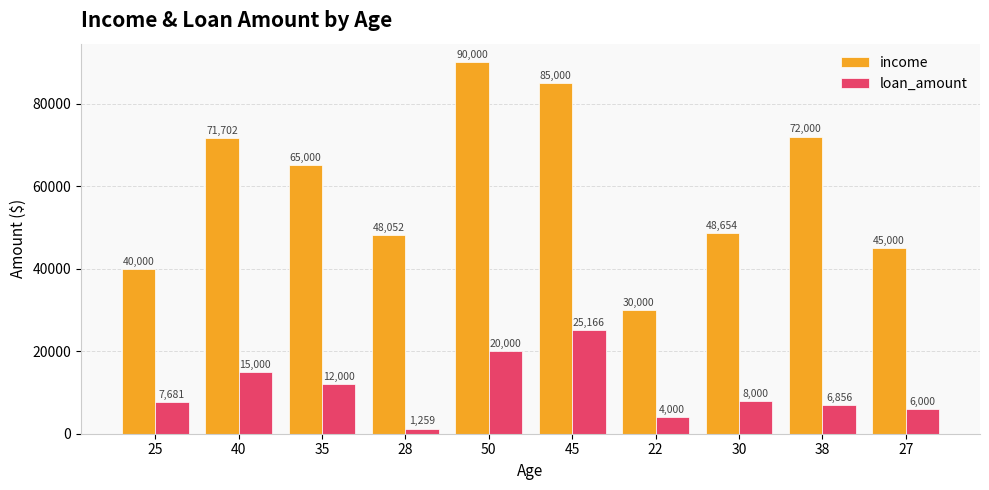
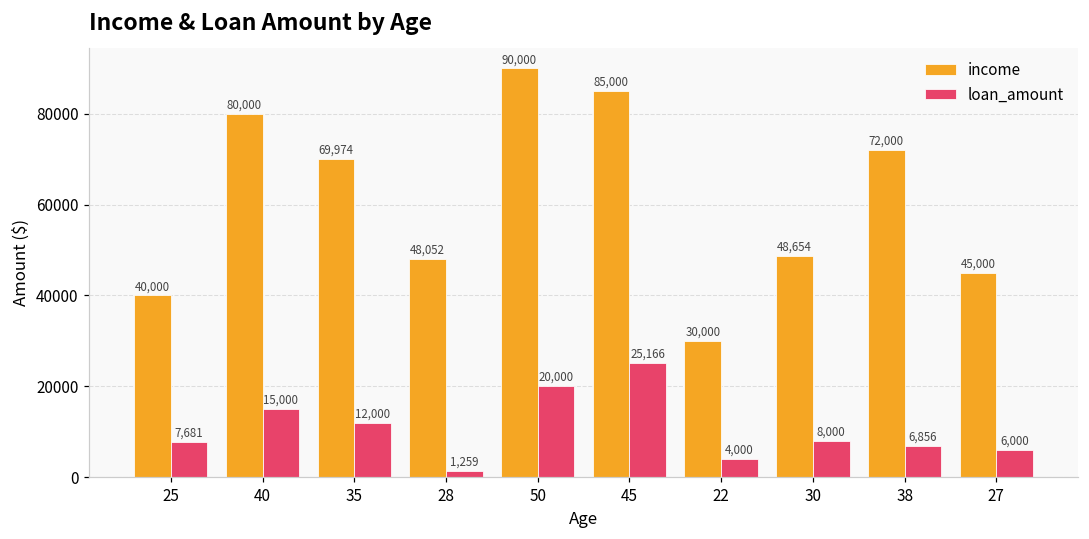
  {
    "income": {
      "25": "40,000",
-     "40": "71,702",
-     "35": "65,000",
+     "40": "80,000",
+     "35": "69,974",
      "28": "48,052",
      "50": "90,000",
      "45": "85,000",
      "22": "30,000",
      "30": "48,654",
      "38": "72,000",
      "27": "45,000"
    },
    "loan_amount": {
      "25": "7,681",
      "40": "15,000",
      "35": "12,000",
      "28": "1,259",
      "50": "20,000",
      "45": "25,166",
      "22": "4,000",
      "30": "8,000",
      "38": "6,856",
      "27": "6,000"
    }
  }
